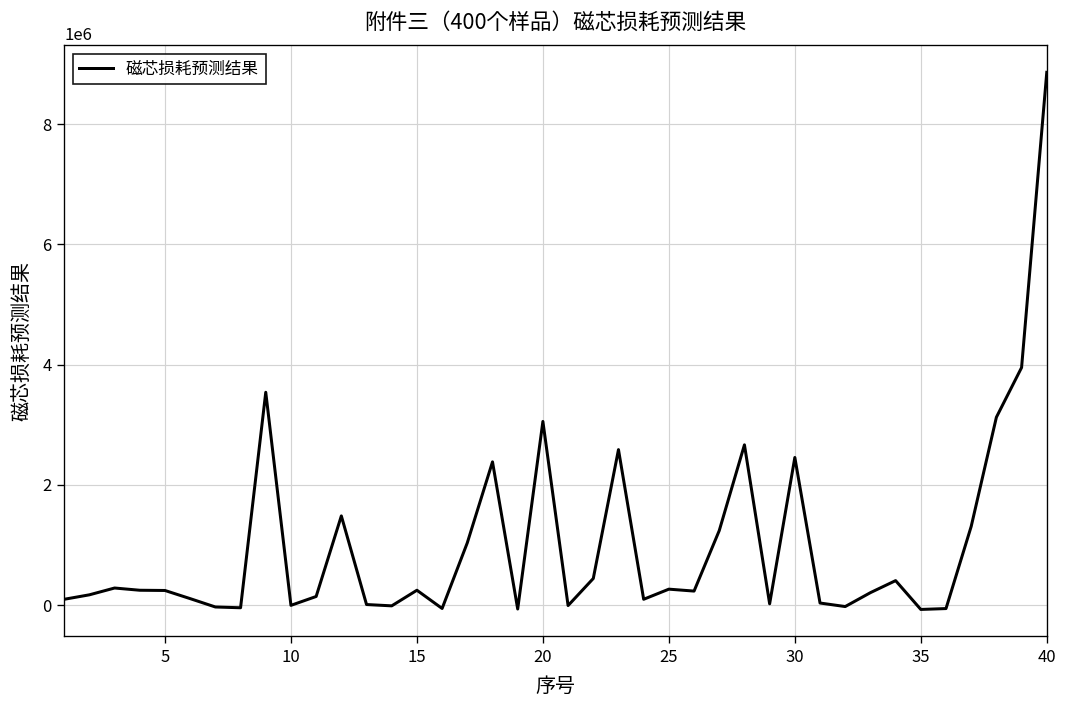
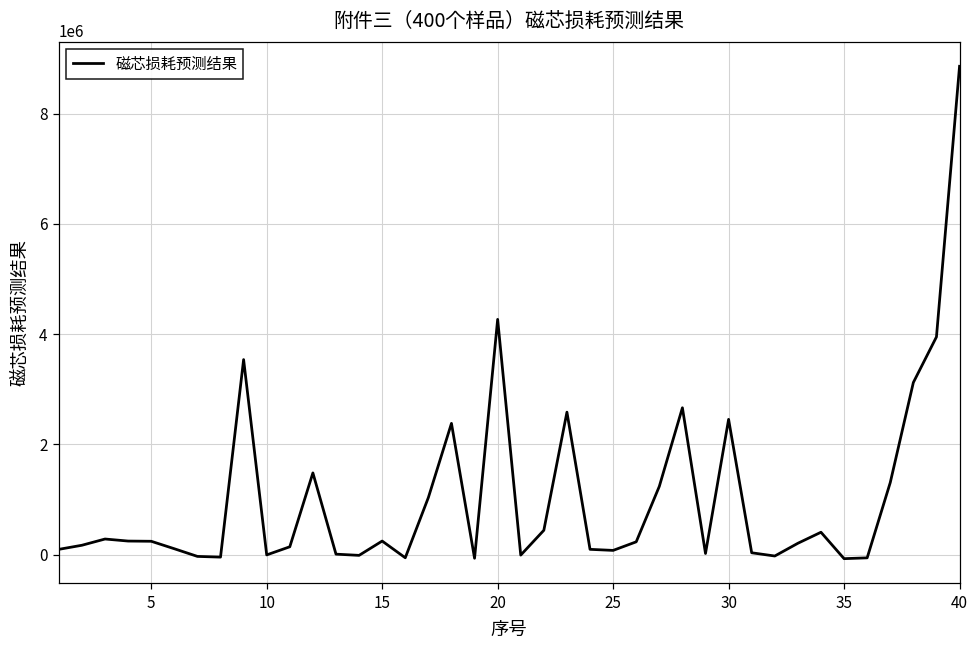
  {
    "5": 200000,
    "10": 0,
    "15": 200000,
-   "20": 3100000,
-   "25": 300000,
+   "20": 4300000,
+   "25": 100000,
    "30": 2500000,
    "35": -100000,
    "40": 8900000
  }
